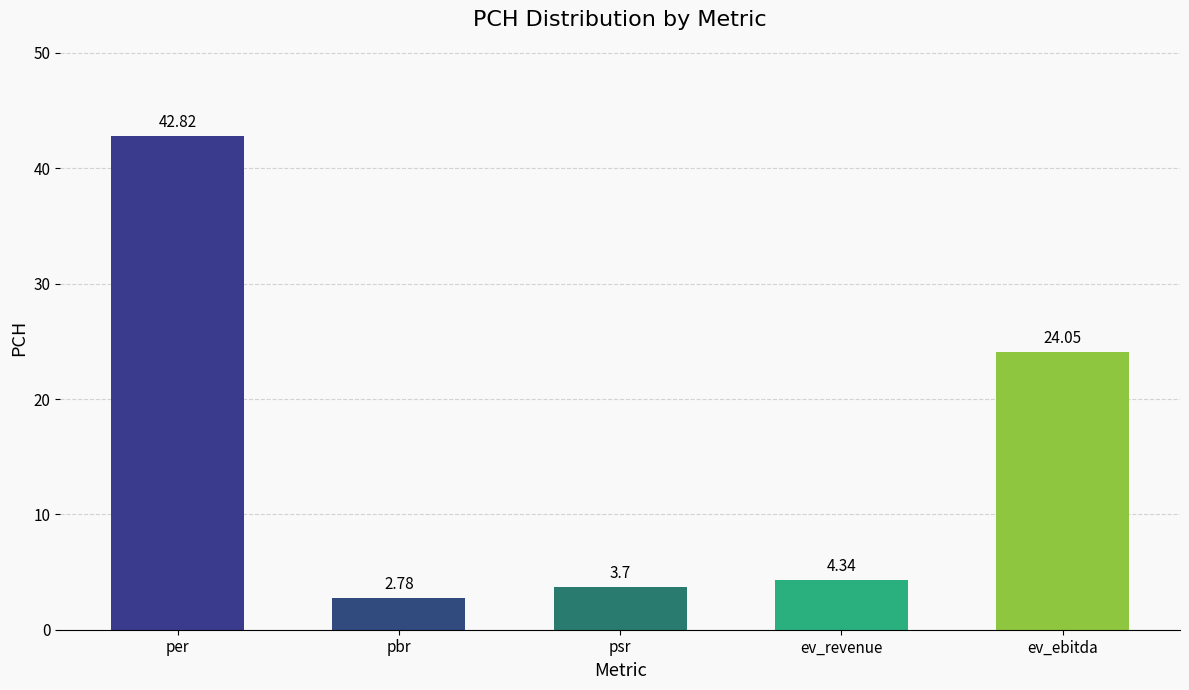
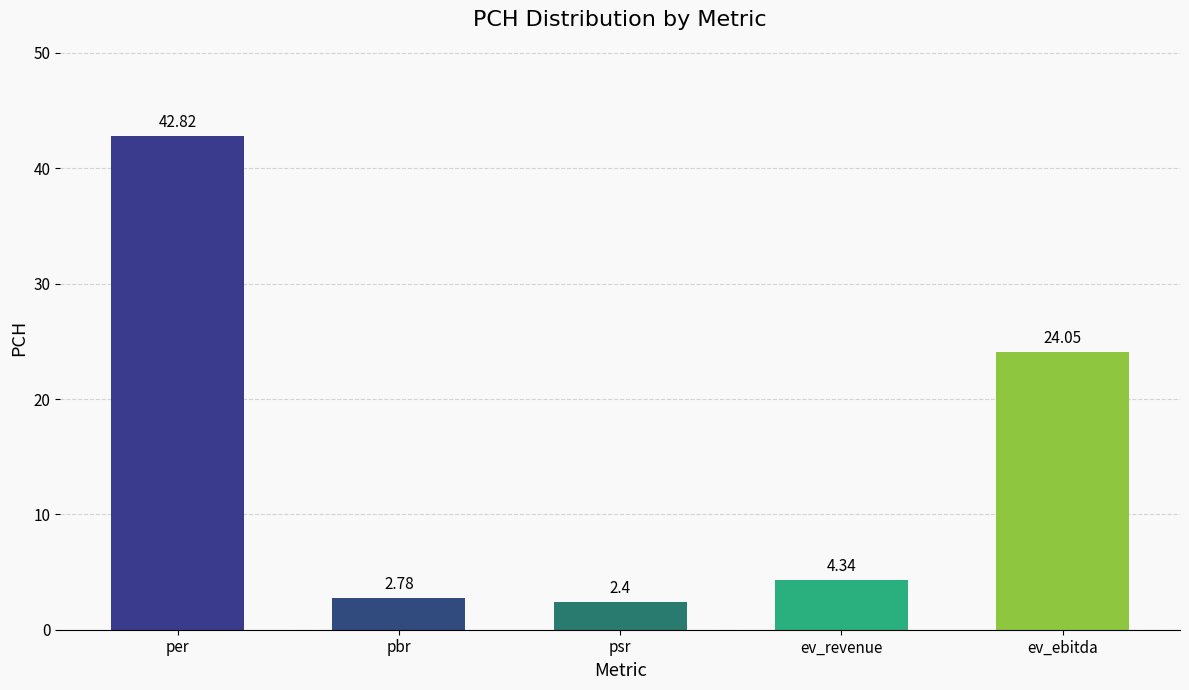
  {
    "per": 42.82,
    "pbr": 2.78,
-   "psr": 3.7,
+   "psr": 2.4,
    "ev_revenue": 4.34,
    "ev_ebitda": 24.05
  }
